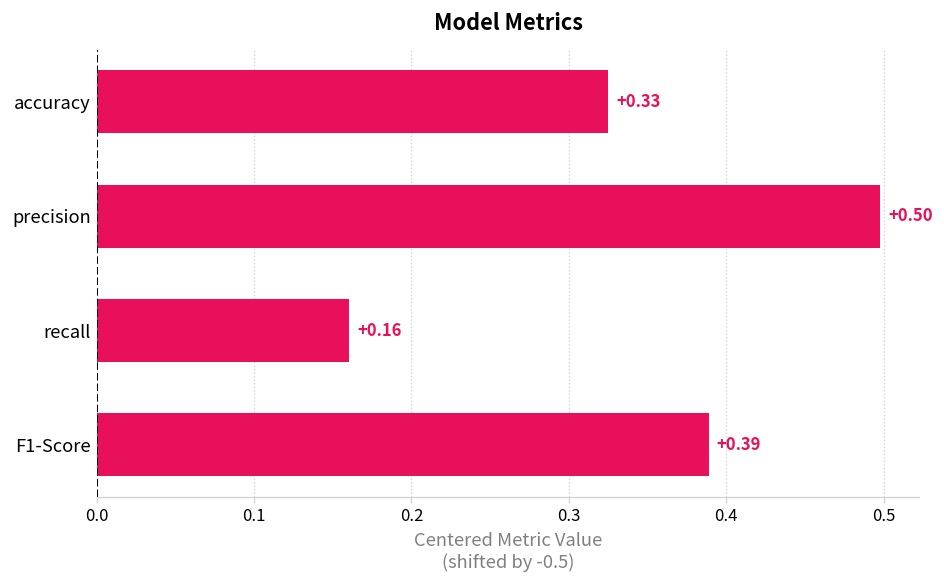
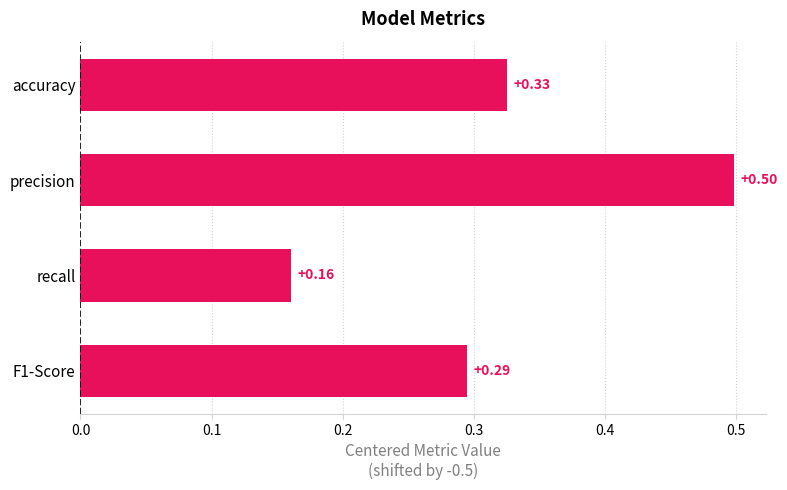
  {
    "accuracy": "+0.33",
    "precision": "+0.50",
    "recall": "+0.16",
-   "F1-Score": "+0.39"
+   "F1-Score": "+0.29"
  }
